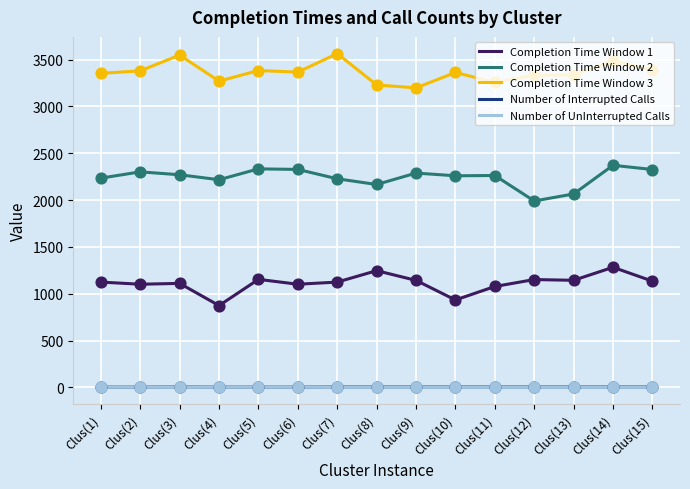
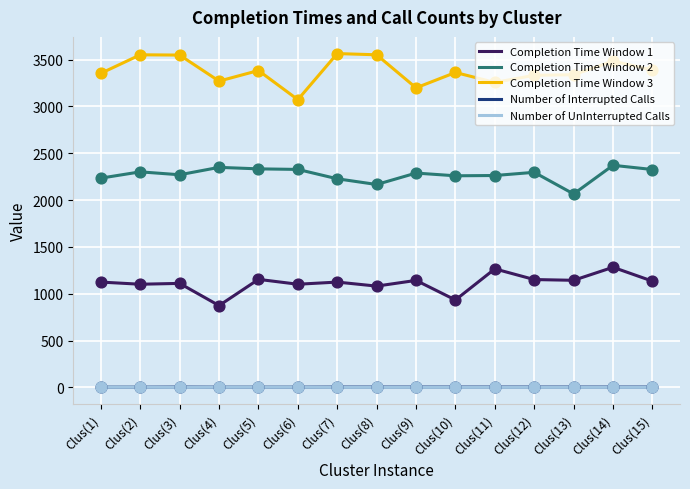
  {
    "Completion Time Window 1": {
      "Clus(1)": 1100,
      "Clus(2)": 1100,
      "Clus(3)": 1100,
      "Clus(4)": 900,
      "Clus(5)": 1200,
      "Clus(6)": 1100,
      "Clus(7)": 1100,
-     "Clus(8)": 1200,
+     "Clus(8)": 1100,
      "Clus(9)": 1100,
      "Clus(10)": 900,
-     "Clus(11)": 1100,
+     "Clus(11)": 1300,
      "Clus(12)": 1200,
      "Clus(13)": 1100,
      "Clus(14)": 1300,
      "Clus(15)": 1100
    },
    "Completion Time Window 2": {
      "Clus(1)": 2200,
      "Clus(2)": 2300,
      "Clus(3)": 2300,
-     "Clus(4)": 2200,
+     "Clus(4)": 2300,
      "Clus(5)": 2300,
      "Clus(6)": 2300,
      "Clus(7)": 2200,
      "Clus(8)": 2200,
      "Clus(9)": 2300,
      "Clus(10)": 2300,
      "Clus(11)": 2300,
-     "Clus(12)": 2000,
+     "Clus(12)": 2300,
      "Clus(13)": 2100,
      "Clus(14)": 2400,
      "Clus(15)": 2300
    },
    "Completion Time Window 3": {
      "Clus(1)": 3400,
-     "Clus(2)": 3400,
+     "Clus(2)": 3600,
      "Clus(3)": 3500,
      "Clus(4)": 3300,
      "Clus(5)": 3400,
-     "Clus(6)": 3400,
+     "Clus(6)": 3100,
      "Clus(7)": 3600,
-     "Clus(8)": 3200,
+     "Clus(8)": 3600,
      "Clus(9)": 3200,
      "Clus(10)": 3400
    },
    "Number of UnInterrupted Calls": {
      "Clus(1)": 0,
      "Clus(2)": 0,
      "Clus(3)": 0,
      "Clus(4)": 0,
      "Clus(5)": 0,
      "Clus(6)": 0,
      "Clus(7)": 0,
      "Clus(8)": 0,
      "Clus(9)": 0,
      "Clus(10)": 0,
      "Clus(11)": 0,
      "Clus(12)": 0,
      "Clus(13)": 0,
      "Clus(14)": 0,
      "Clus(15)": 0
    }
  }
